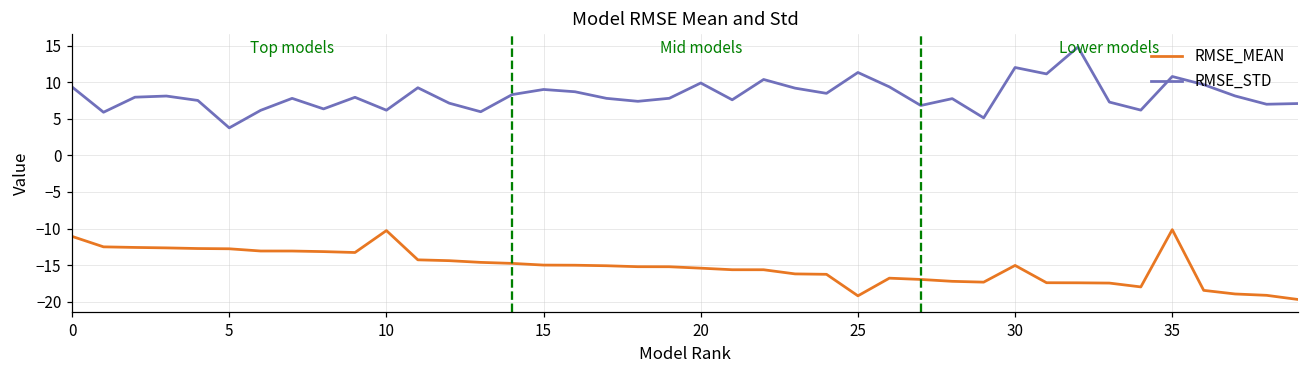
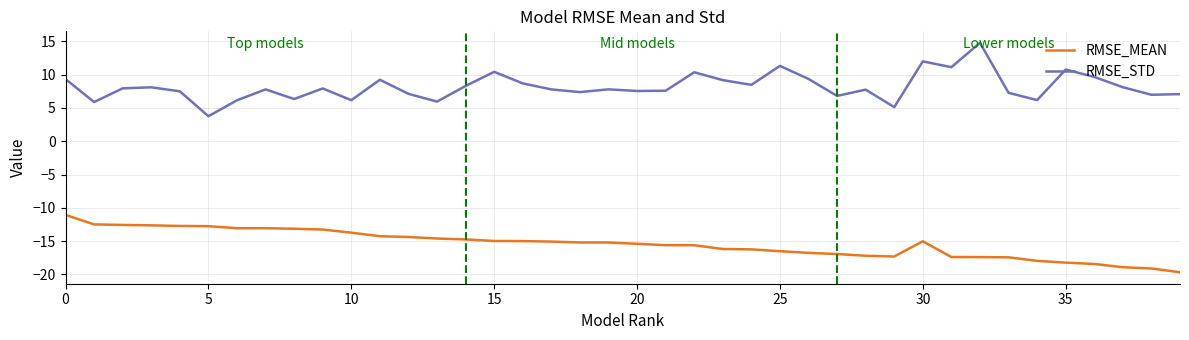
  {
    "RMSE_MEAN": {
      "0": -11,
      "5": -13,
-     "10": -10,
+     "10": -14,
      "15": -15,
      "20": -15,
-     "25": -19,
+     "25": -17,
      "30": -15,
-     "35": -10
+     "35": -18
    },
    "RMSE_STD": {
      "0": 9,
      "5": 4,
      "10": 6,
-     "15": 9,
-     "20": 10,
+     "15": 10,
+     "20": 8,
      "25": 11,
      "30": 12,
      "35": 11
    }
  }
